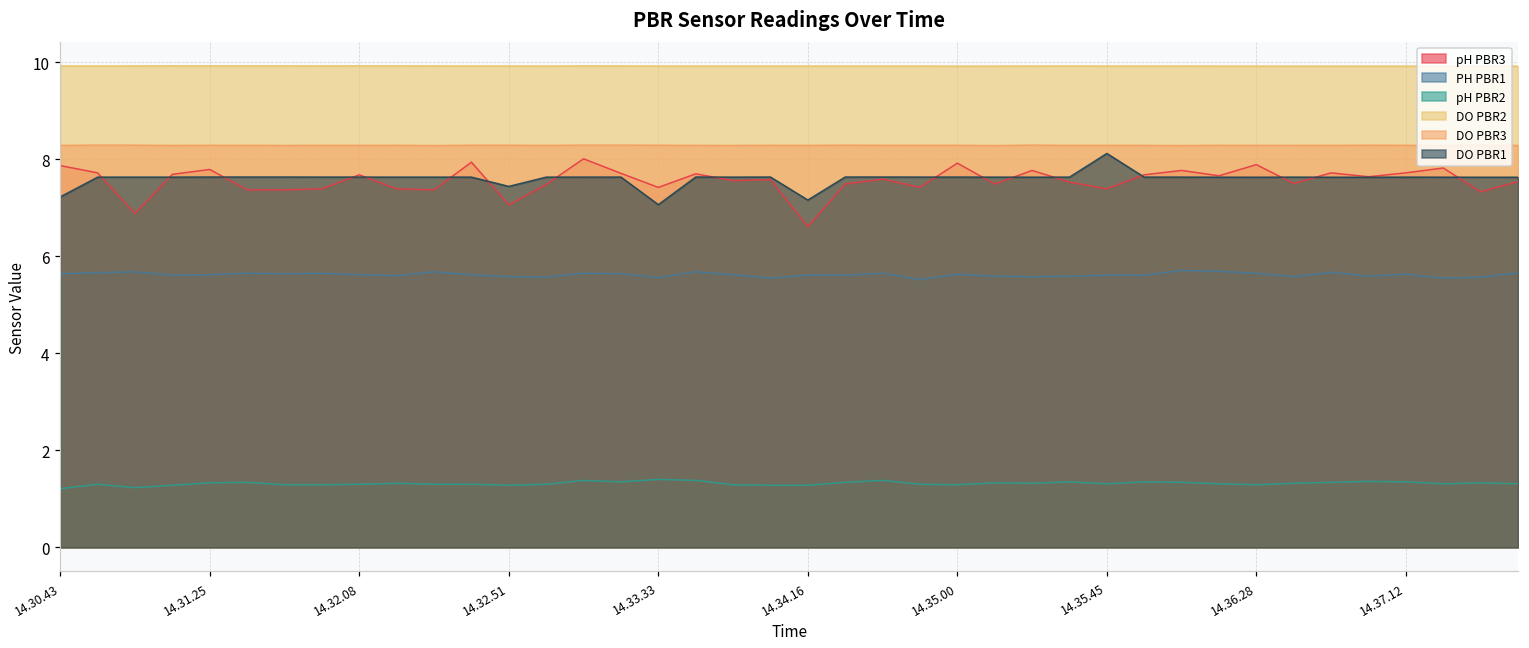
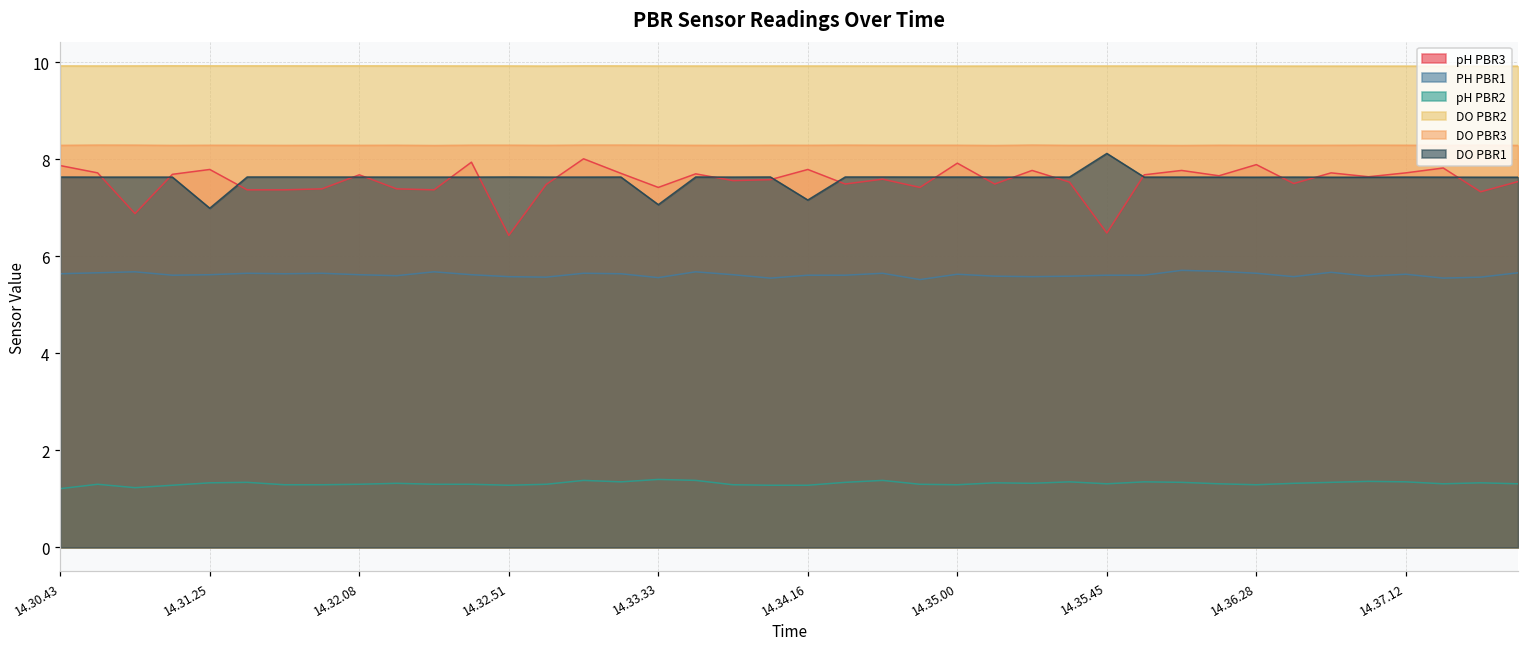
  {
    "pH PBR3": {
      "14.30.43": 7.9,
      "14.31.25": 7.8,
-     "14.32.51": 7.1,
+     "14.32.51": 6.4,
      "14.33.33": 7.4,
-     "14.34.16": 6.6,
+     "14.34.16": 7.8,
      "14.35.00": 7.9,
-     "14.35.45": 7.4,
+     "14.35.45": 6.5,
      "14.36.28": 7.9,
      "14.37.12": 7.7
    },
    "DO PBR1": {
-     "14.30.43": 7.2,
-     "14.31.25": 7.6,
-     "14.32.51": 7.4,
+     "14.30.43": 7.6,
+     "14.31.25": 7.0,
+     "14.32.51": 7.6,
      "14.33.33": 7.1,
      "14.34.16": 7.2,
      "14.35.00": 7.6,
      "14.35.45": 8.1,
      "14.36.28": 7.6,
      "14.37.12": 7.6
    }
  }
